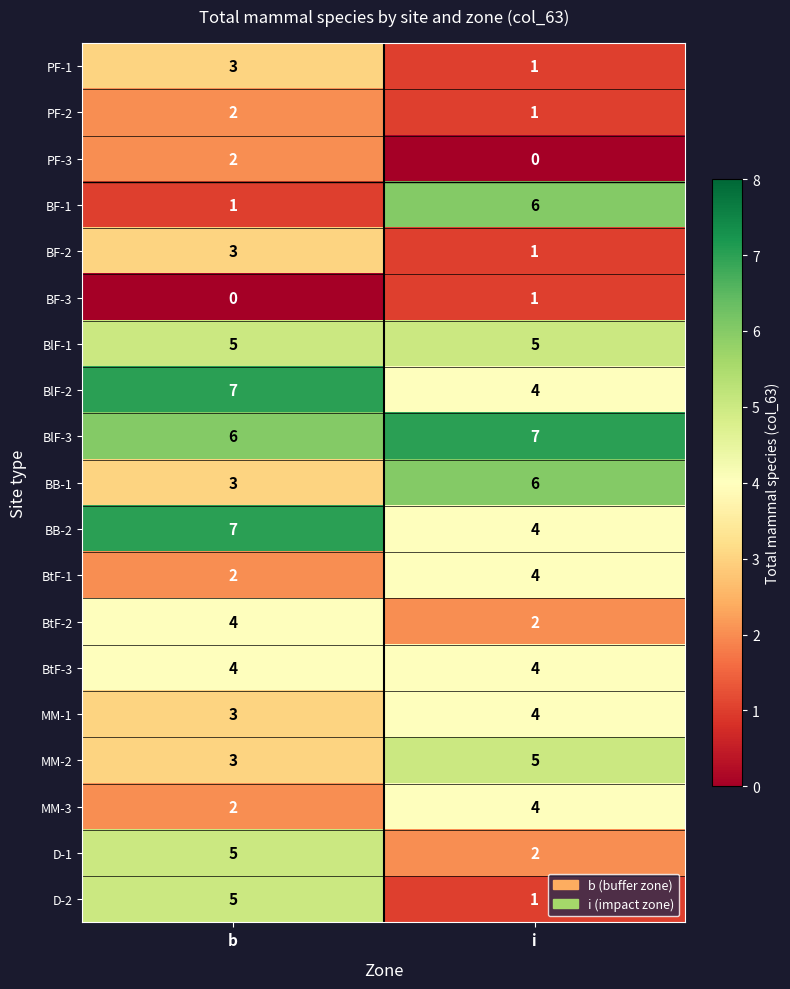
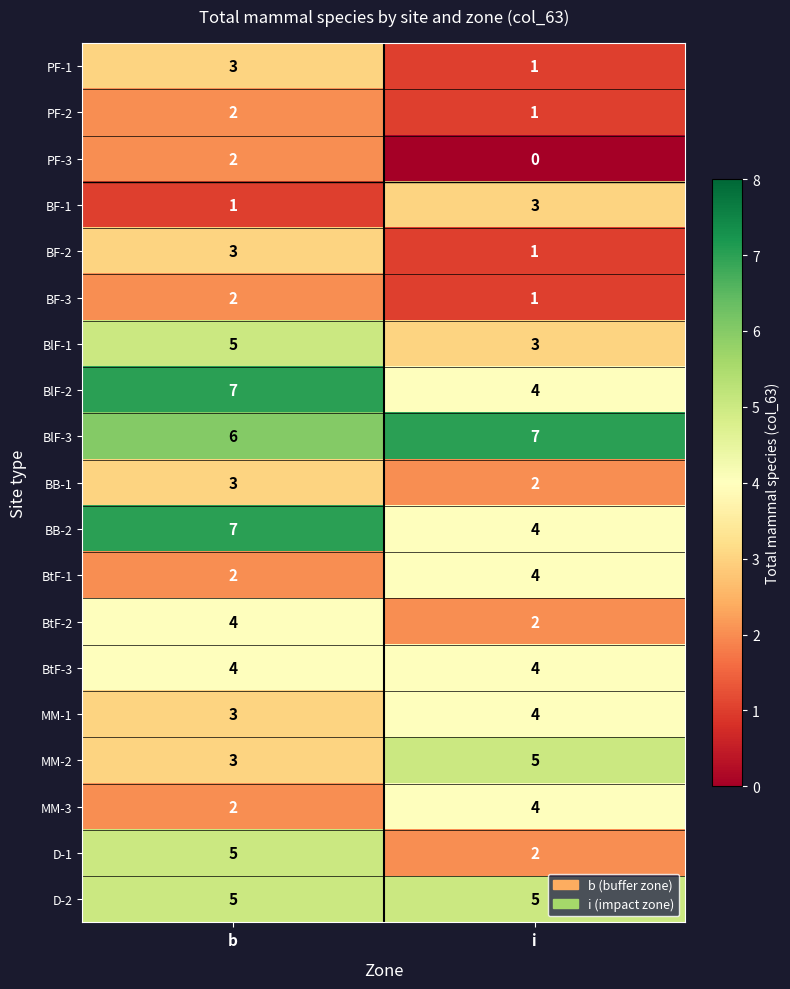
  {
    "PF-1": {
      "b": 3,
      "i": 1
    },
    "PF-2": {
      "b": 2,
      "i": 1
    },
    "PF-3": {
      "b": 2,
      "i": 0
    },
    "BF-1": {
      "b": 1,
-     "i": 6
+     "i": 3
    },
    "BF-2": {
      "b": 3,
      "i": 1
    },
    "BF-3": {
-     "b": 0,
+     "b": 2,
      "i": 1
    },
    "BlF-1": {
      "b": 5,
-     "i": 5
+     "i": 3
    },
    "BlF-2": {
      "b": 7,
      "i": 4
    },
    "BlF-3": {
      "b": 6,
      "i": 7
    },
    "BB-1": {
      "b": 3,
-     "i": 6
+     "i": 2
    },
    "BB-2": {
      "b": 7,
      "i": 4
    },
    "BtF-1": {
      "b": 2,
      "i": 4
    },
    "BtF-2": {
      "b": 4,
      "i": 2
    },
    "BtF-3": {
      "b": 4,
      "i": 4
    },
    "MM-1": {
      "b": 3,
      "i": 4
    },
    "MM-2": {
      "b": 3,
      "i": 5
    },
    "MM-3": {
      "b": 2,
      "i": 4
    },
    "D-1": {
      "b": 5,
      "i": 2
    },
    "D-2": {
      "b": 5,
-     "i": 1
+     "i": 5
    }
  }
